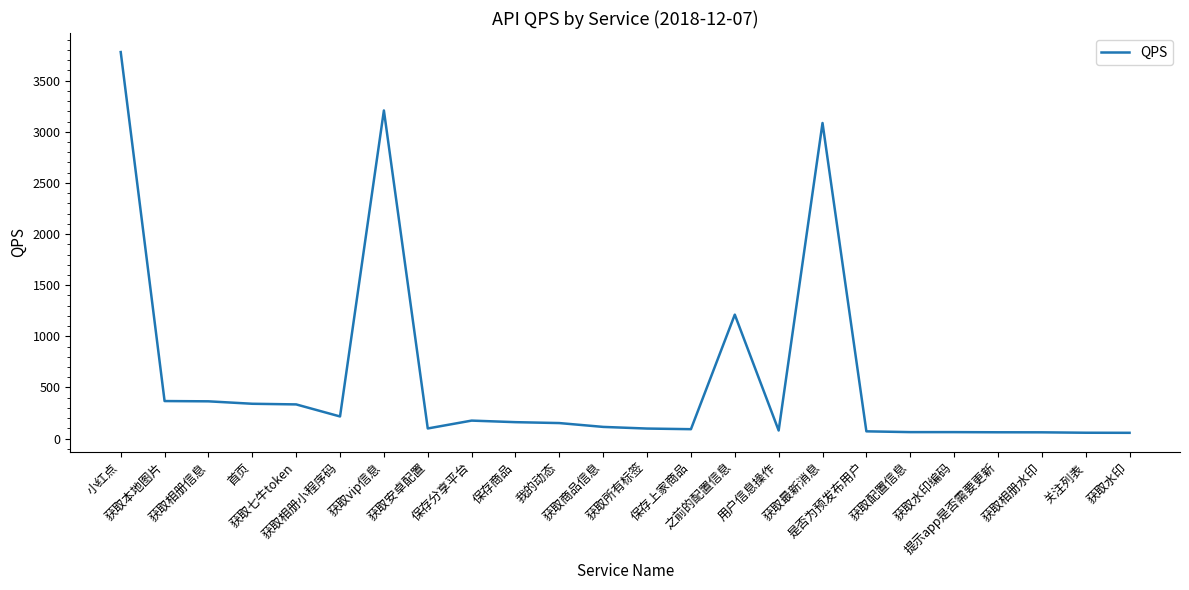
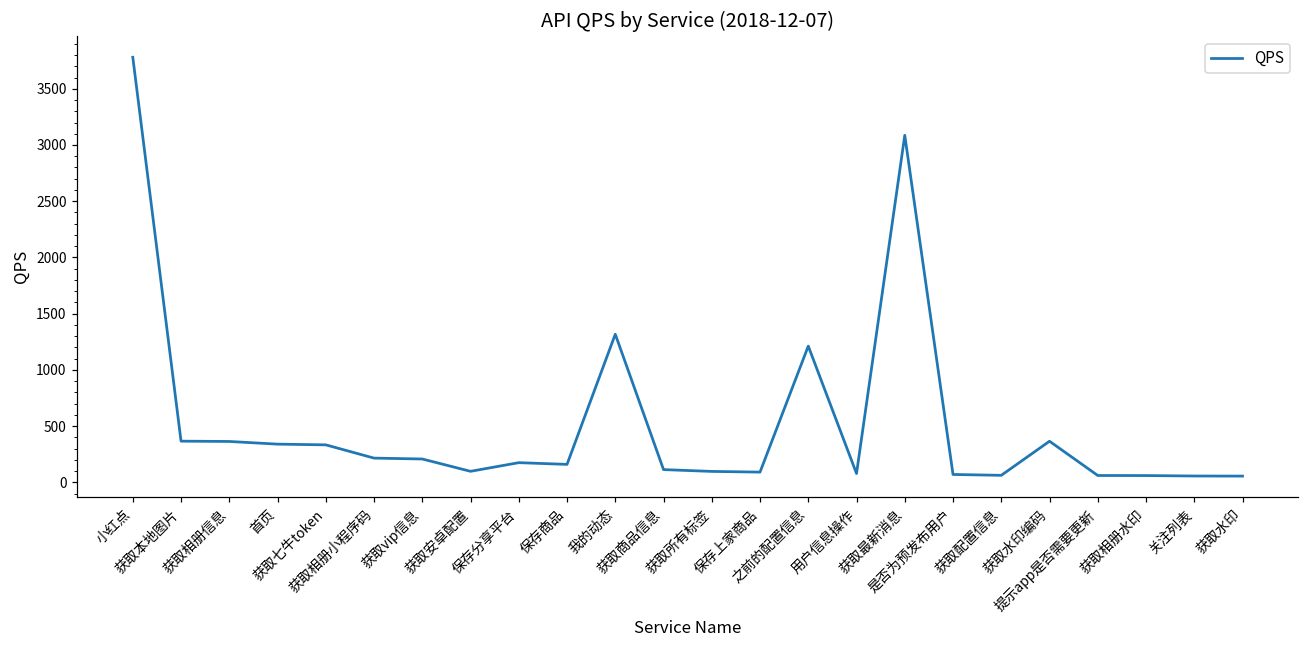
  {
    "小红点": 3780,
    "获取本地图片": 370,
    "获取相册信息": 360,
    "首页": 340,
    "获取七牛token": 330,
    "获取相册小程序码": 220,
-   "获取vip信息": 3210,
+   "获取vip信息": 210,
    "获取安卓配置": 100,
    "保存分享平台": 180,
    "保存商品": 160,
-   "我的动态": 150,
+   "我的动态": 1320,
    "获取商品信息": 110,
    "获取所有标签": 100,
    "保存上家商品": 90,
    "之前的配置信息": 1210,
    "用户信息操作": 80,
    "获取最新消息": 3090,
    "是否为预发布用户": 70,
    "获取配置信息": 60,
-   "获取水印编码": 60,
+   "获取水印编码": 370,
    "提示app是否需要更新": 60,
    "获取相册水印": 60,
    "关注列表": 60,
    "获取水印": 60
  }
